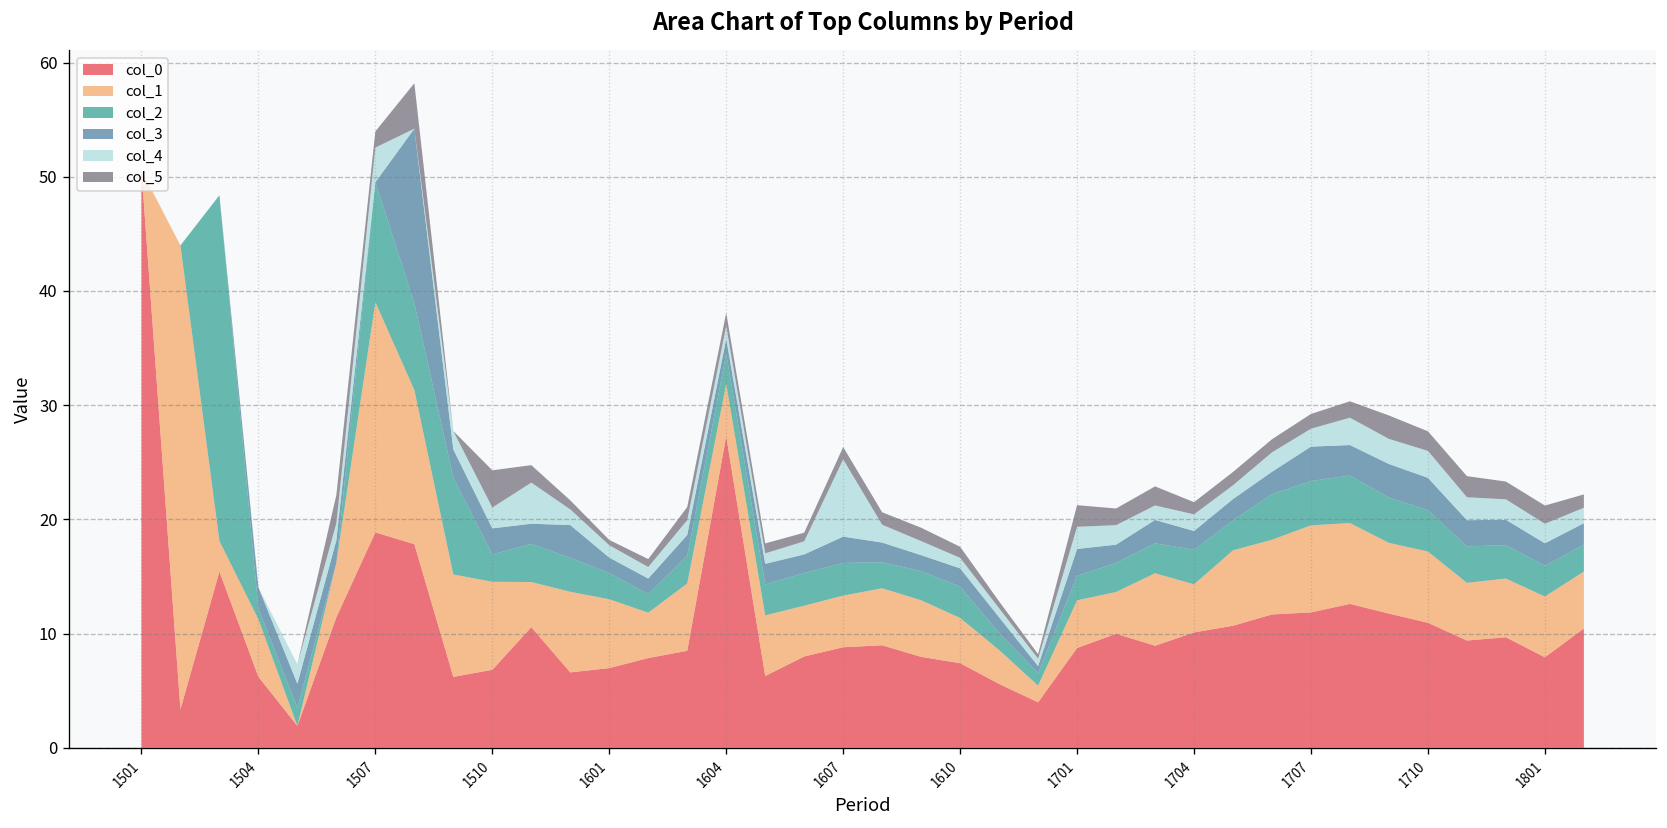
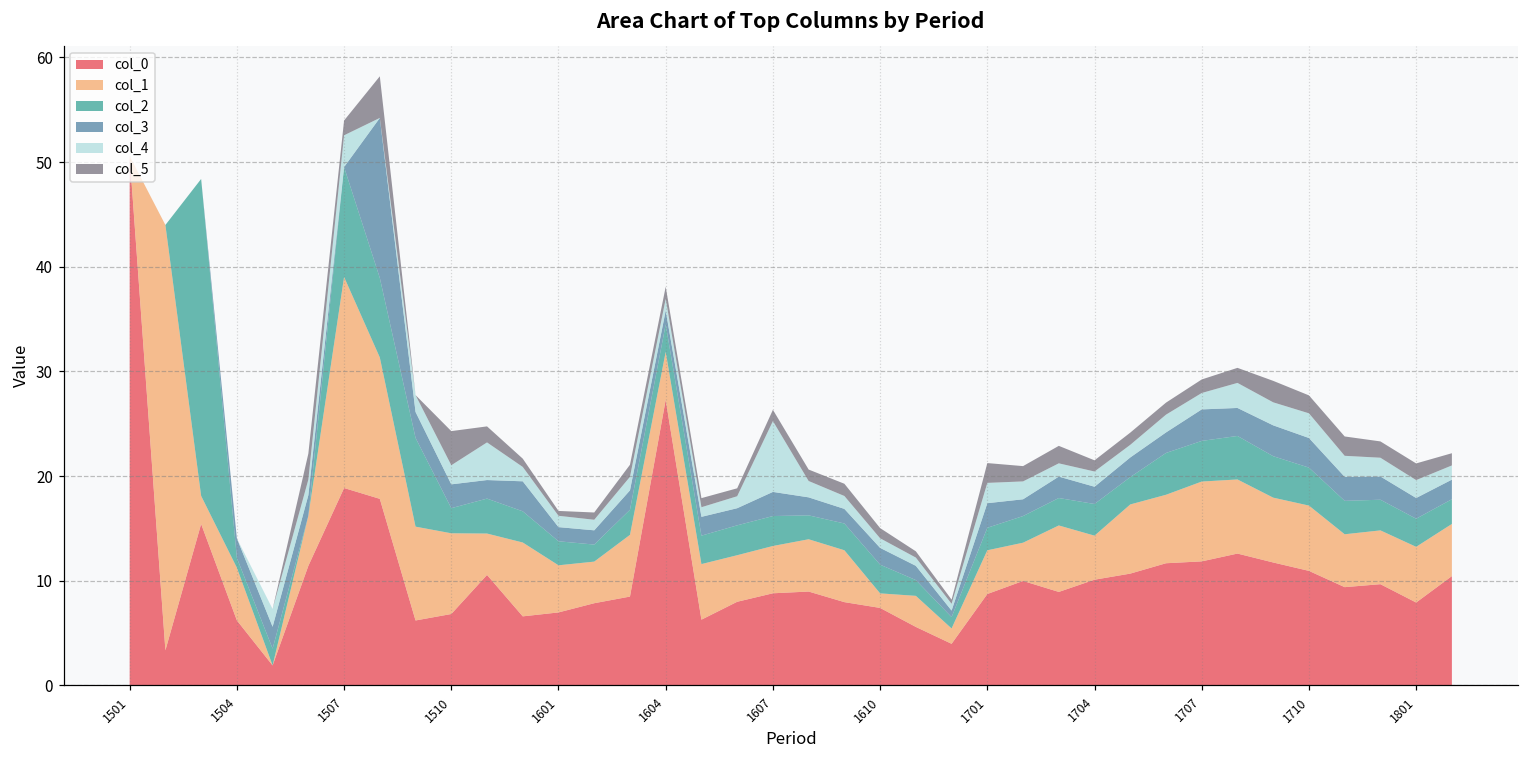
  {
    "col_0": {
      "1504": 6,
      "1507": 19,
      "1510": 7,
      "1601": 7,
      "1604": 27,
      "1607": 9,
      "1610": 7,
      "1701": 9,
      "1704": 10,
      "1707": 12,
      "1710": 11,
      "1801": 8
    },
    "col_1": {
      "1504": 5,
      "1507": 20,
      "1510": 8,
-     "1601": 6,
+     "1601": 5,
      "1604": 5,
      "1607": 5,
-     "1610": 4,
+     "1610": 1,
      "1701": 4,
      "1704": 4,
      "1707": 8,
      "1710": 6,
      "1801": 5
    },
    "col_4": {
      "1507": 3,
      "1510": 2,
      "1601": 1,
      "1604": 1,
      "1607": 7,
      "1610": 1,
      "1701": 2,
      "1704": 1,
      "1707": 2,
      "1710": 2,
      "1801": 2
    }
  }
